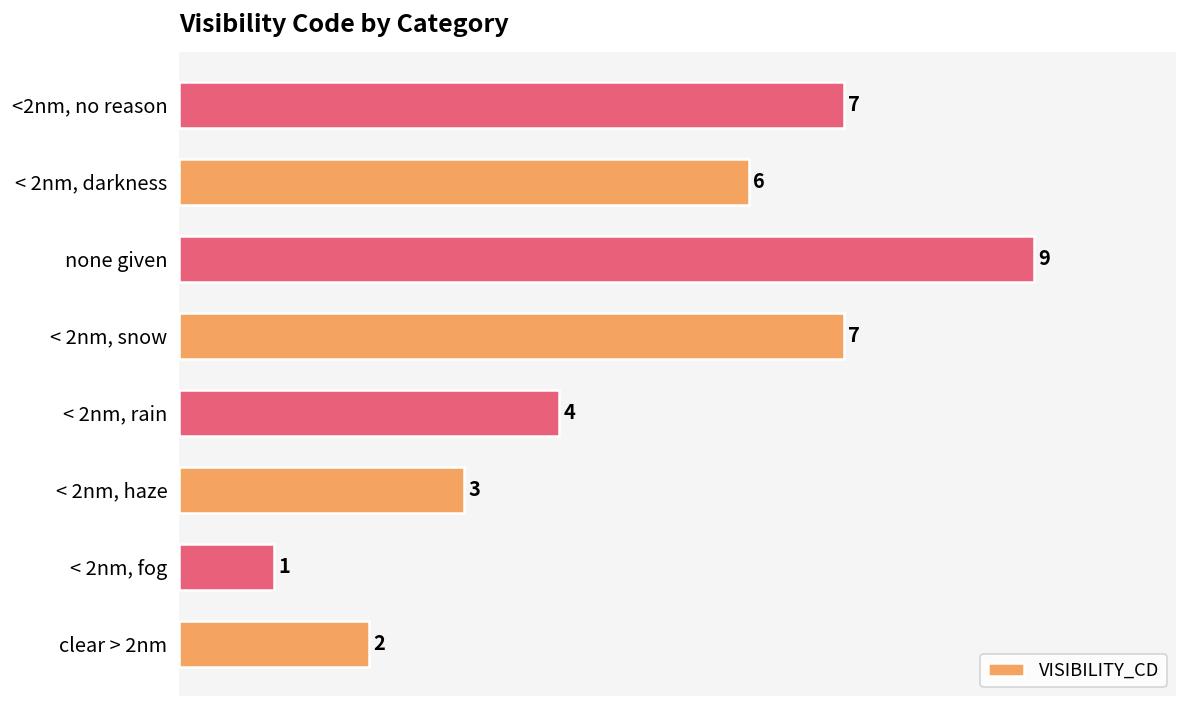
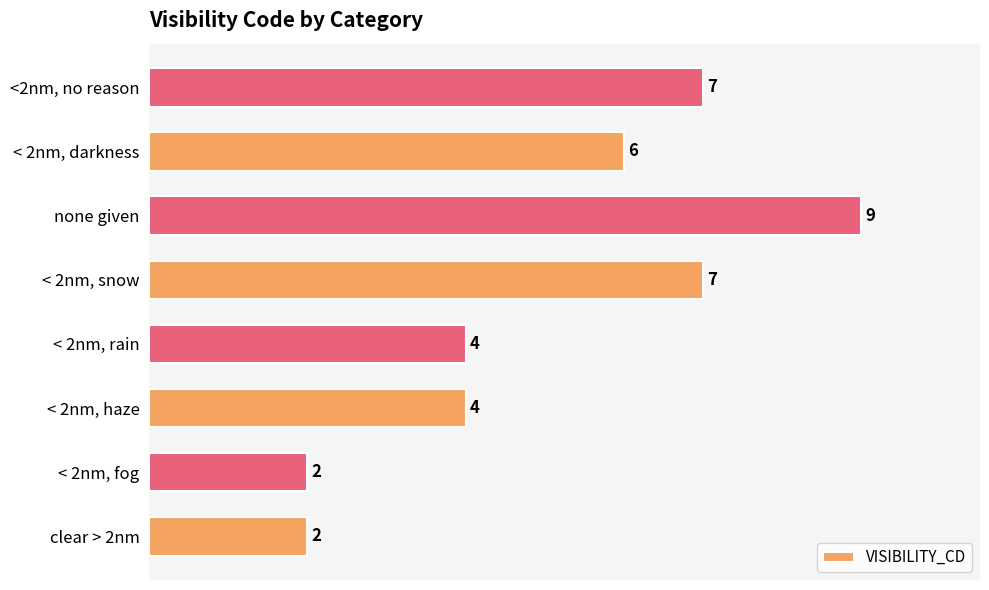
  {
    "<2nm, no reason": 7,
    "< 2nm, darkness": 6,
    "none given": 9,
    "< 2nm, snow": 7,
    "< 2nm, rain": 4,
-   "< 2nm, haze": 3,
-   "< 2nm, fog": 1,
+   "< 2nm, haze": 4,
+   "< 2nm, fog": 2,
    "clear > 2nm": 2
  }
